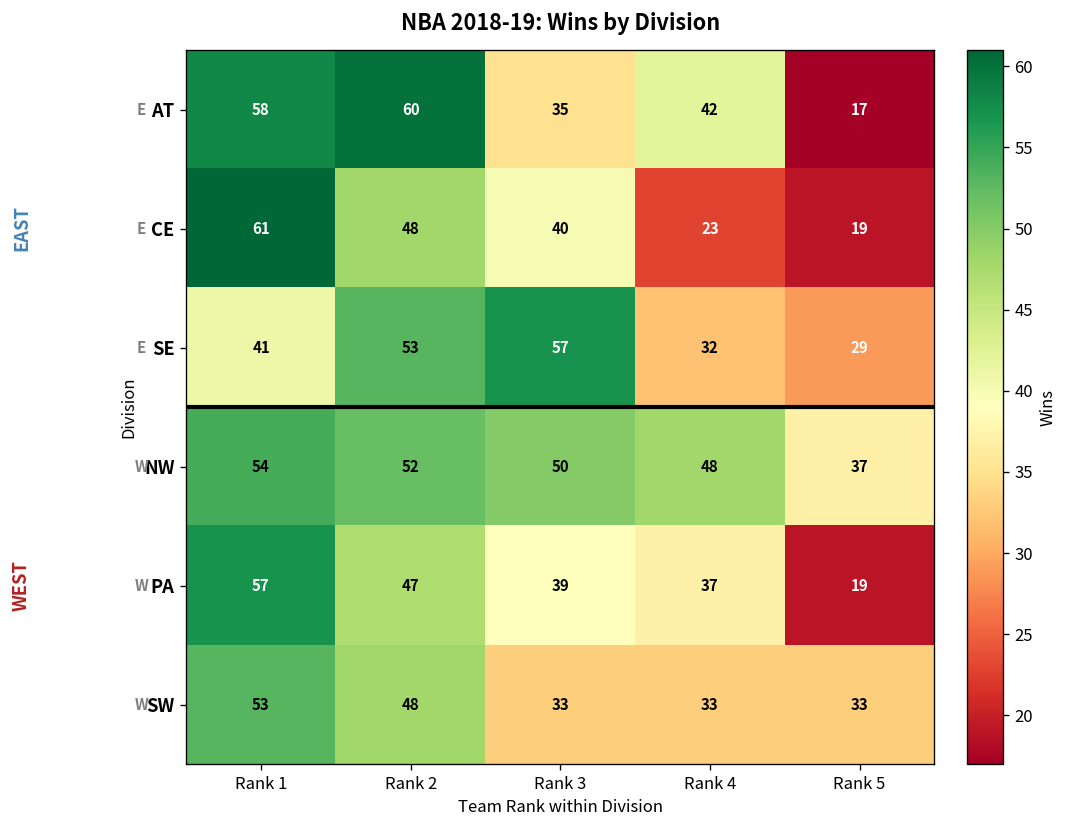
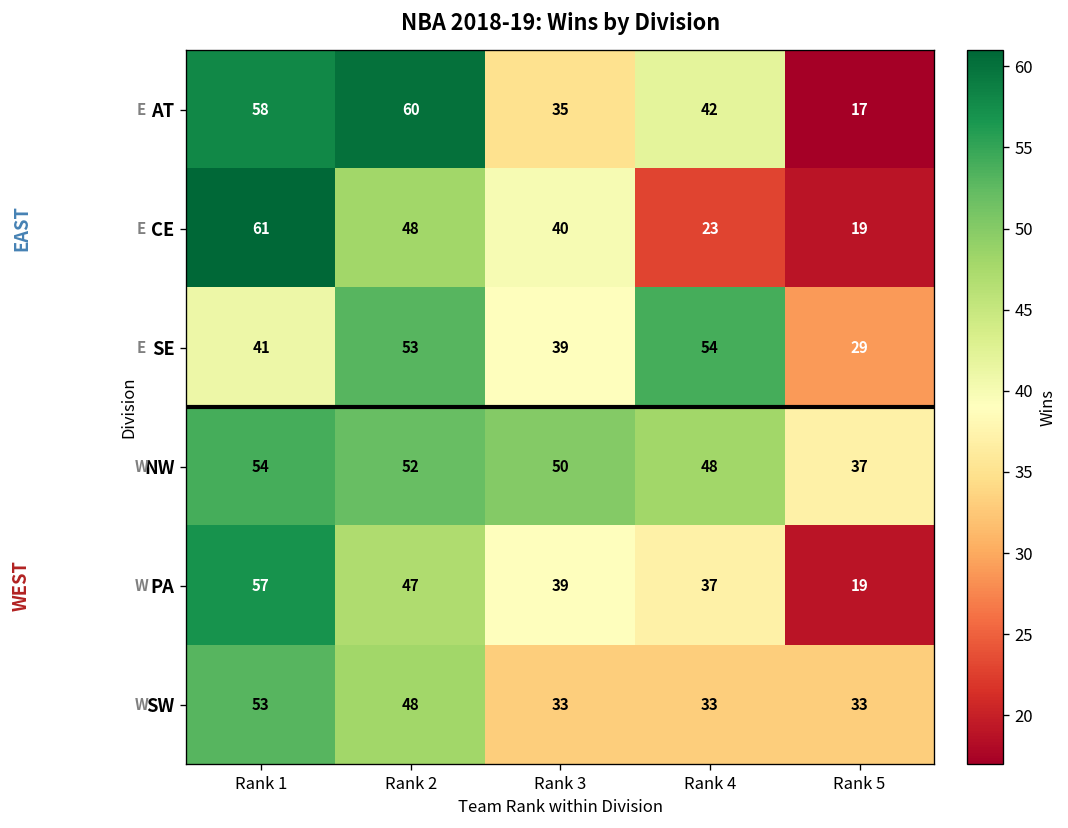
  {
    "AT": {
      "Rank 1": 58,
      "Rank 2": 60,
      "Rank 3": 35,
      "Rank 4": 42,
      "Rank 5": 17
    },
    "CE": {
      "Rank 1": 61,
      "Rank 2": 48,
      "Rank 3": 40,
      "Rank 4": 23,
      "Rank 5": 19
    },
    "SE": {
      "Rank 1": 41,
      "Rank 2": 53,
-     "Rank 3": 57,
-     "Rank 4": 32,
+     "Rank 3": 39,
+     "Rank 4": 54,
      "Rank 5": 29
    },
    "NW": {
      "Rank 1": 54,
      "Rank 2": 52,
      "Rank 3": 50,
      "Rank 4": 48,
      "Rank 5": 37
    },
    "PA": {
      "Rank 1": 57,
      "Rank 2": 47,
      "Rank 3": 39,
      "Rank 4": 37,
      "Rank 5": 19
    },
    "SW": {
      "Rank 1": 53,
      "Rank 2": 48,
      "Rank 3": 33,
      "Rank 4": 33,
      "Rank 5": 33
    }
  }
